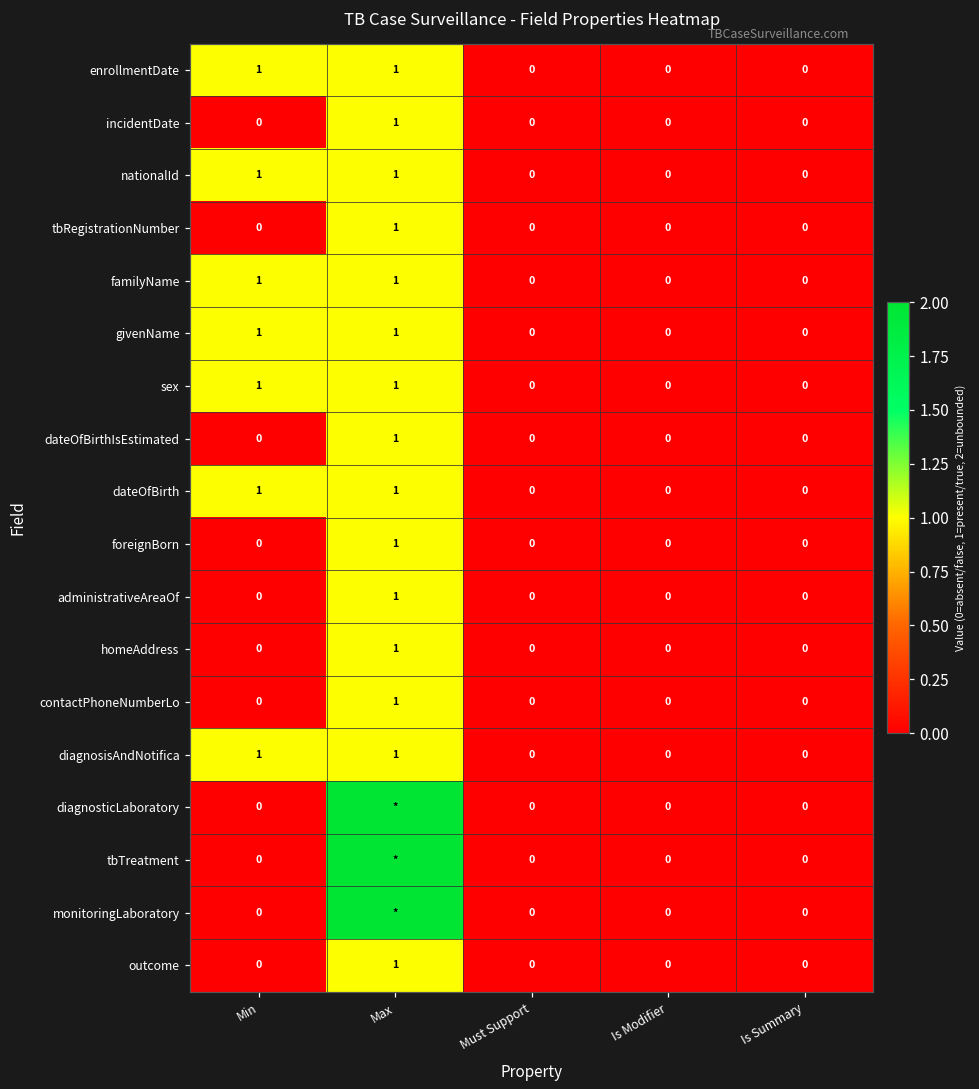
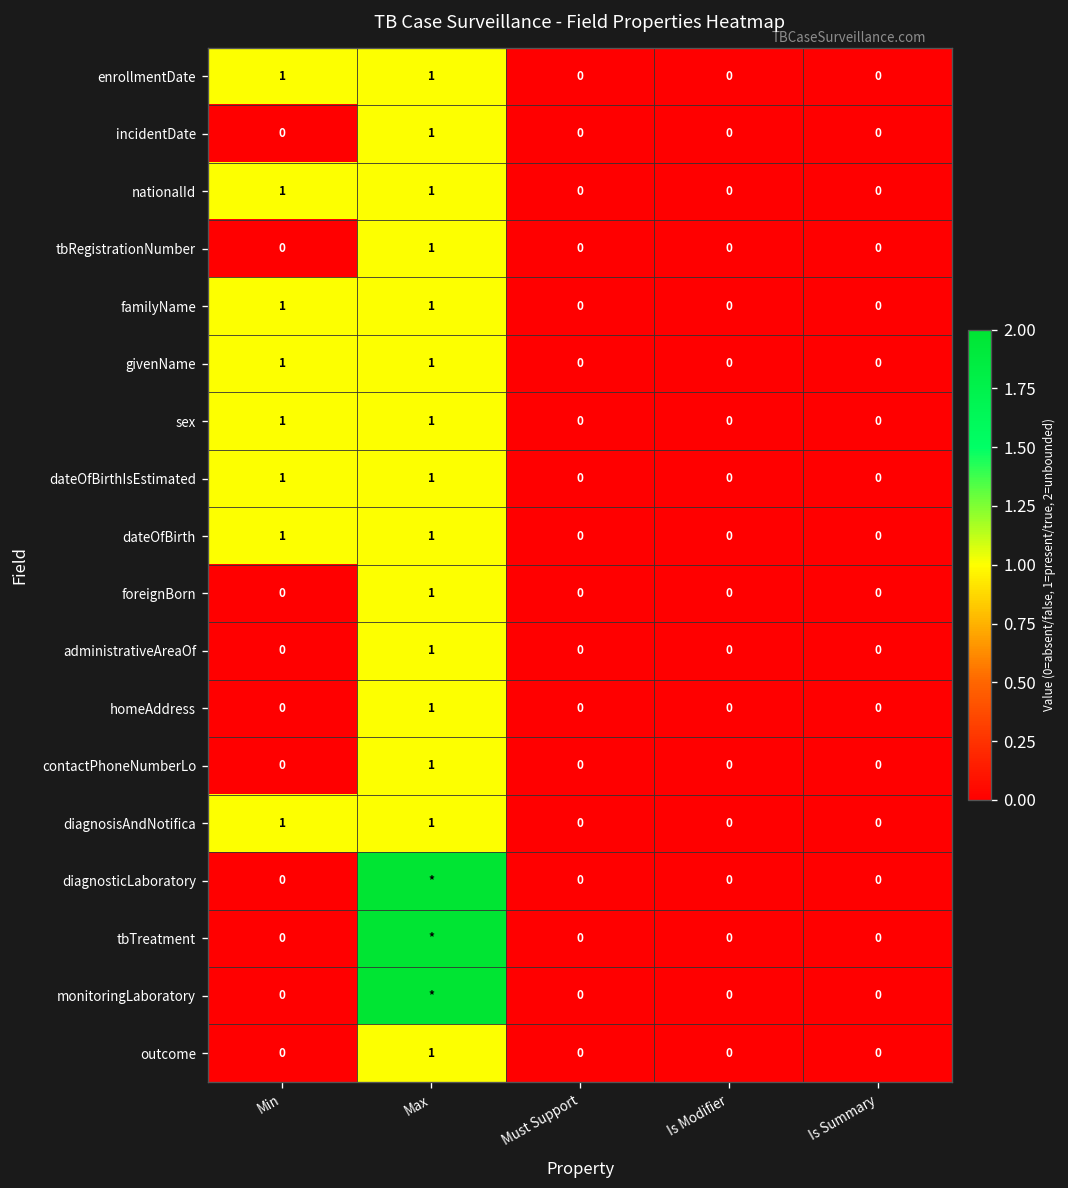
  {
    "enrollmentDate": {
      "Min": 1,
      "Max": 1,
      "Must Support": 0,
      "Is Modifier": 0,
      "Is Summary": 0
    },
    "incidentDate": {
      "Min": 0,
      "Max": 1,
      "Must Support": 0,
      "Is Modifier": 0,
      "Is Summary": 0
    },
    "nationalId": {
      "Min": 1,
      "Max": 1,
      "Must Support": 0,
      "Is Modifier": 0,
      "Is Summary": 0
    },
    "tbRegistrationNumber": {
      "Min": 0,
      "Max": 1,
      "Must Support": 0,
      "Is Modifier": 0,
      "Is Summary": 0
    },
    "familyName": {
      "Min": 1,
      "Max": 1,
      "Must Support": 0,
      "Is Modifier": 0,
      "Is Summary": 0
    },
    "givenName": {
      "Min": 1,
      "Max": 1,
      "Must Support": 0,
      "Is Modifier": 0,
      "Is Summary": 0
    },
    "sex": {
      "Min": 1,
      "Max": 1,
      "Must Support": 0,
      "Is Modifier": 0,
      "Is Summary": 0
    },
    "dateOfBirthIsEstimated": {
-     "Min": 0,
+     "Min": 1,
      "Max": 1,
      "Must Support": 0,
      "Is Modifier": 0,
      "Is Summary": 0
    },
    "dateOfBirth": {
      "Min": 1,
      "Max": 1,
      "Must Support": 0,
      "Is Modifier": 0,
      "Is Summary": 0
    },
    "foreignBorn": {
      "Min": 0,
      "Max": 1,
      "Must Support": 0,
      "Is Modifier": 0,
      "Is Summary": 0
    },
    "administrativeAreaOf": {
      "Min": 0,
      "Max": 1,
      "Must Support": 0,
      "Is Modifier": 0,
      "Is Summary": 0
    },
    "homeAddress": {
      "Min": 0,
      "Max": 1,
      "Must Support": 0,
      "Is Modifier": 0,
      "Is Summary": 0
    },
    "contactPhoneNumberLo": {
      "Min": 0,
      "Max": 1,
      "Must Support": 0,
      "Is Modifier": 0,
      "Is Summary": 0
    },
    "diagnosisAndNotifica": {
      "Min": 1,
      "Max": 1,
      "Must Support": 0,
      "Is Modifier": 0,
      "Is Summary": 0
    },
    "diagnosticLaboratory": {
      "Min": 0,
      "Must Support": 0,
      "Is Modifier": 0,
      "Is Summary": 0
    },
    "tbTreatment": {
      "Min": 0,
      "Must Support": 0,
      "Is Modifier": 0,
      "Is Summary": 0
    },
    "monitoringLaboratory": {
      "Min": 0,
      "Must Support": 0,
      "Is Modifier": 0,
      "Is Summary": 0
    },
    "outcome": {
      "Min": 0,
      "Max": 1,
      "Must Support": 0,
      "Is Modifier": 0,
      "Is Summary": 0
    }
  }
